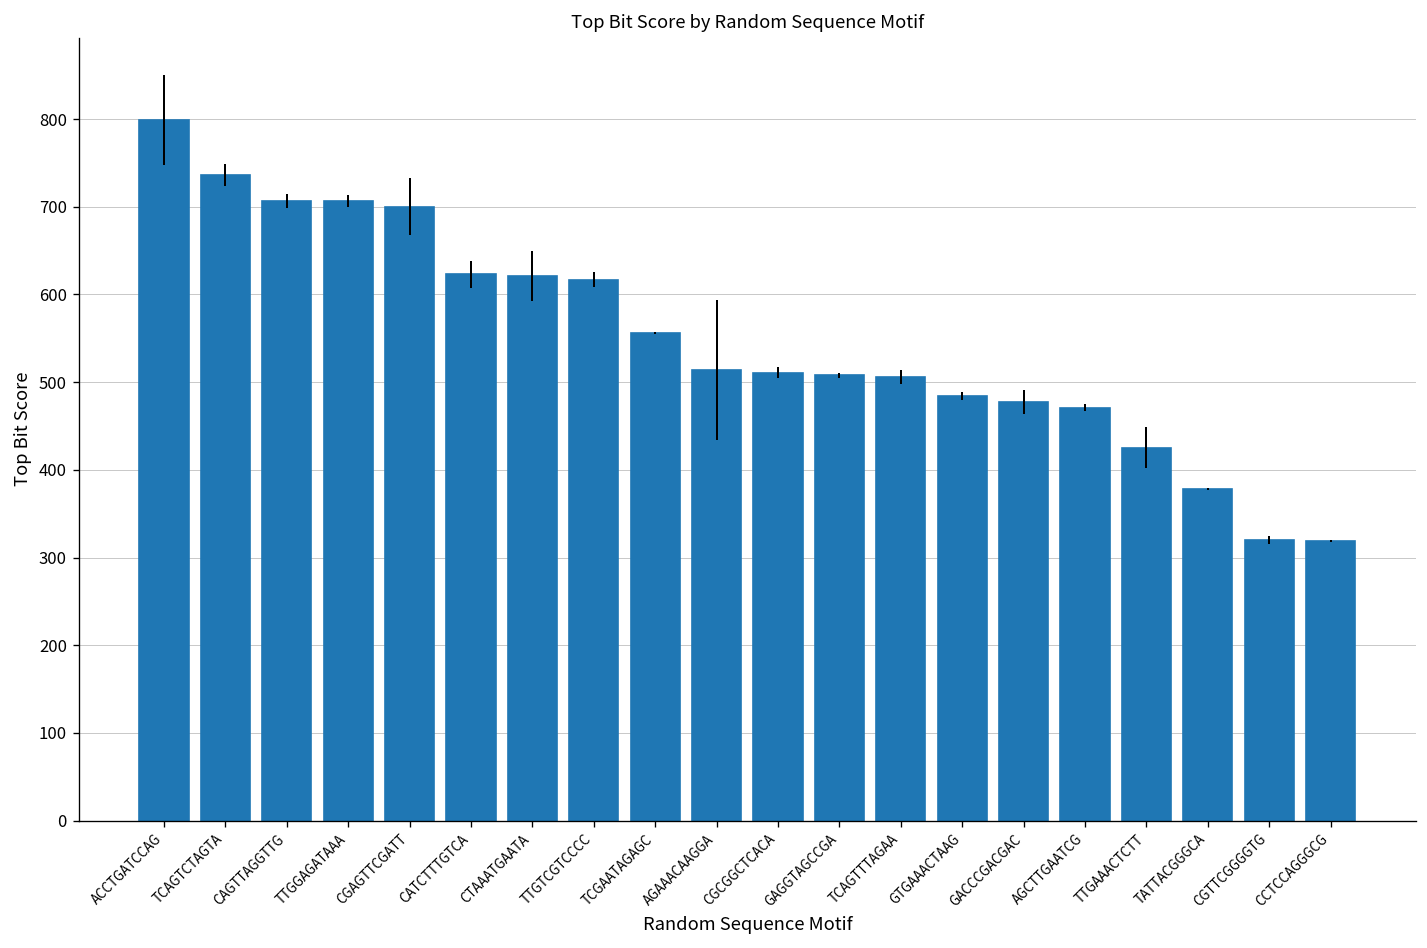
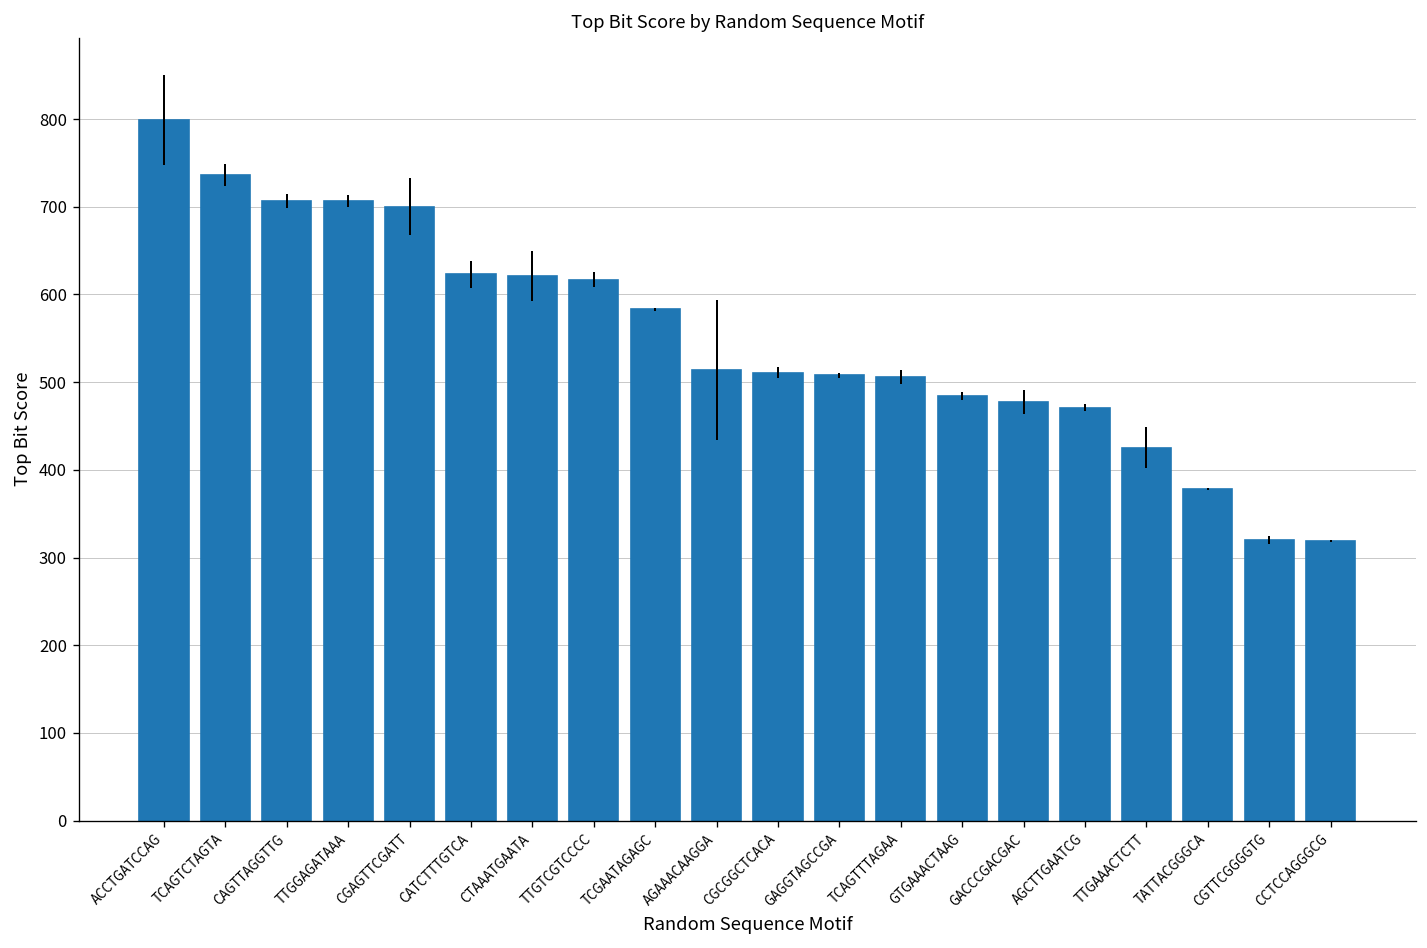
  {
    "ACCTGATCCAG": 800,
    "TCAGTCTAGTA": 740,
    "CAGTTAGGTTG": 710,
    "TTGGAGATAAA": 710,
    "CGAGTTCGATT": 700,
    "CATCTTTGTCA": 620,
    "CTAAATGAATA": 620,
    "TTGTCGTCCCC": 620,
-   "TCGAATAGAGC": 560,
+   "TCGAATAGAGC": 580,
    "AGAAACAAGGA": 510,
    "CGCGGCTCACA": 510,
    "GAGGTAGCCGA": 510,
    "TCAGTTTAGAA": 510,
    "GTGAAACTAAG": 480,
    "GACCCGACGAC": 480,
    "AGCTTGAATCG": 470,
    "TTGAAACTCTT": 430,
    "TATTACGGGCA": 380,
    "CGTTCGGGGTG": 320,
    "CCTCCAGGGCG": 320
  }
